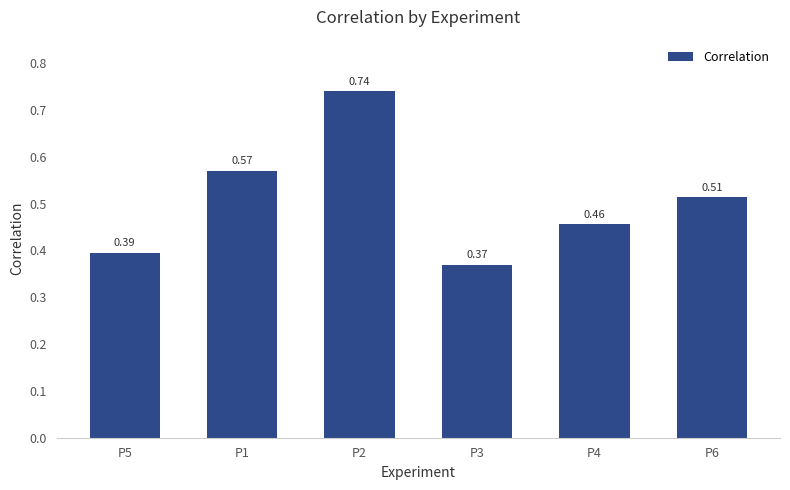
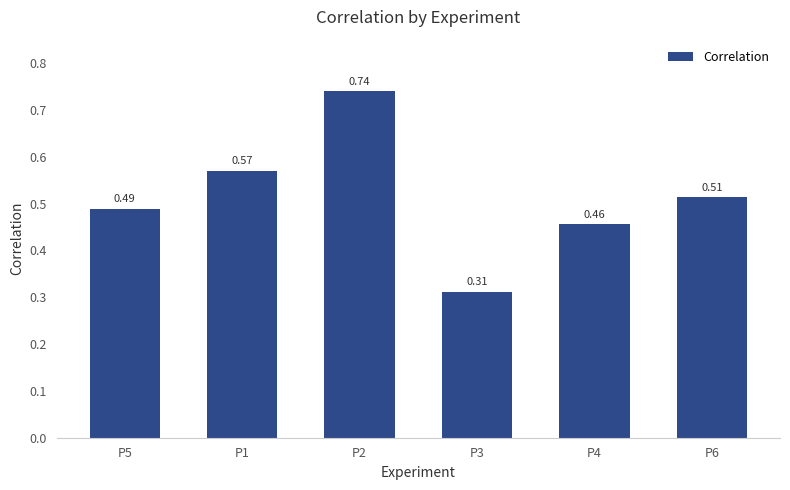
  {
-   "P5": 0.39,
+   "P5": 0.49,
    "P1": 0.57,
    "P2": 0.74,
-   "P3": 0.37,
+   "P3": 0.31,
    "P4": 0.46,
    "P6": 0.51
  }
